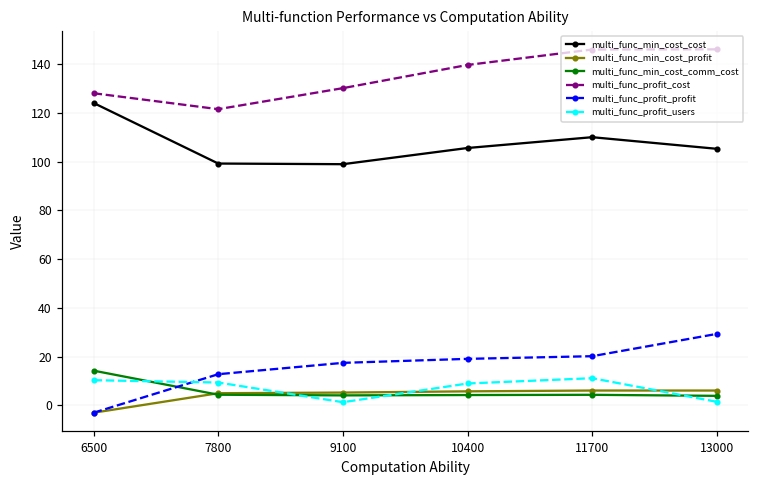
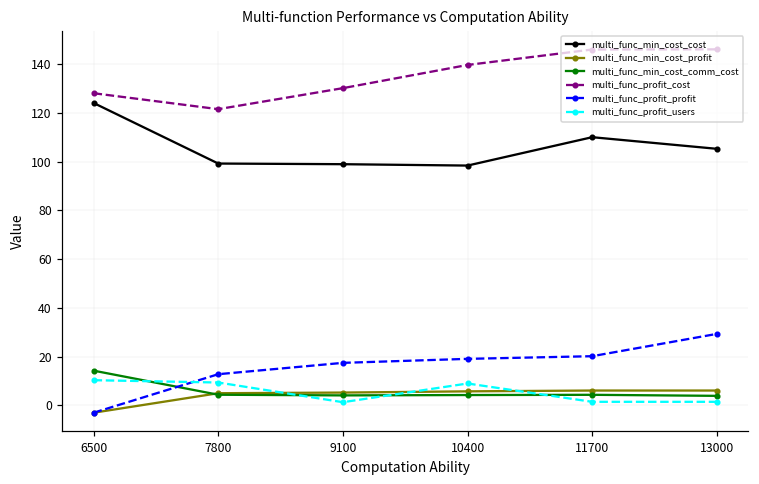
  {
    "multi_func_min_cost_cost": {
      "6500": 124,
      "7800": 99,
      "9100": 99,
-     "10400": 106,
+     "10400": 98,
      "11700": 110,
      "13000": 105
    },
    "multi_func_min_cost_profit": {
      "10400": 6,
      "11700": 6,
      "13000": 6
    },
    "multi_func_min_cost_comm_cost": {
      "6500": 14,
      "10400": 4,
      "11700": 4,
      "13000": 4
    },
    "multi_func_profit_cost": {
      "6500": 128,
      "7800": 121,
      "9100": 130,
      "10400": 140
    },
    "multi_func_profit_profit": {
      "7800": 13,
      "9100": 17,
      "10400": 19,
      "11700": 20,
      "13000": 29
    },
    "multi_func_profit_users": {
      "6500": 10,
      "7800": 9,
      "9100": 1,
      "10400": 9,
-     "11700": 11,
+     "11700": 1,
      "13000": 1
    }
  }
